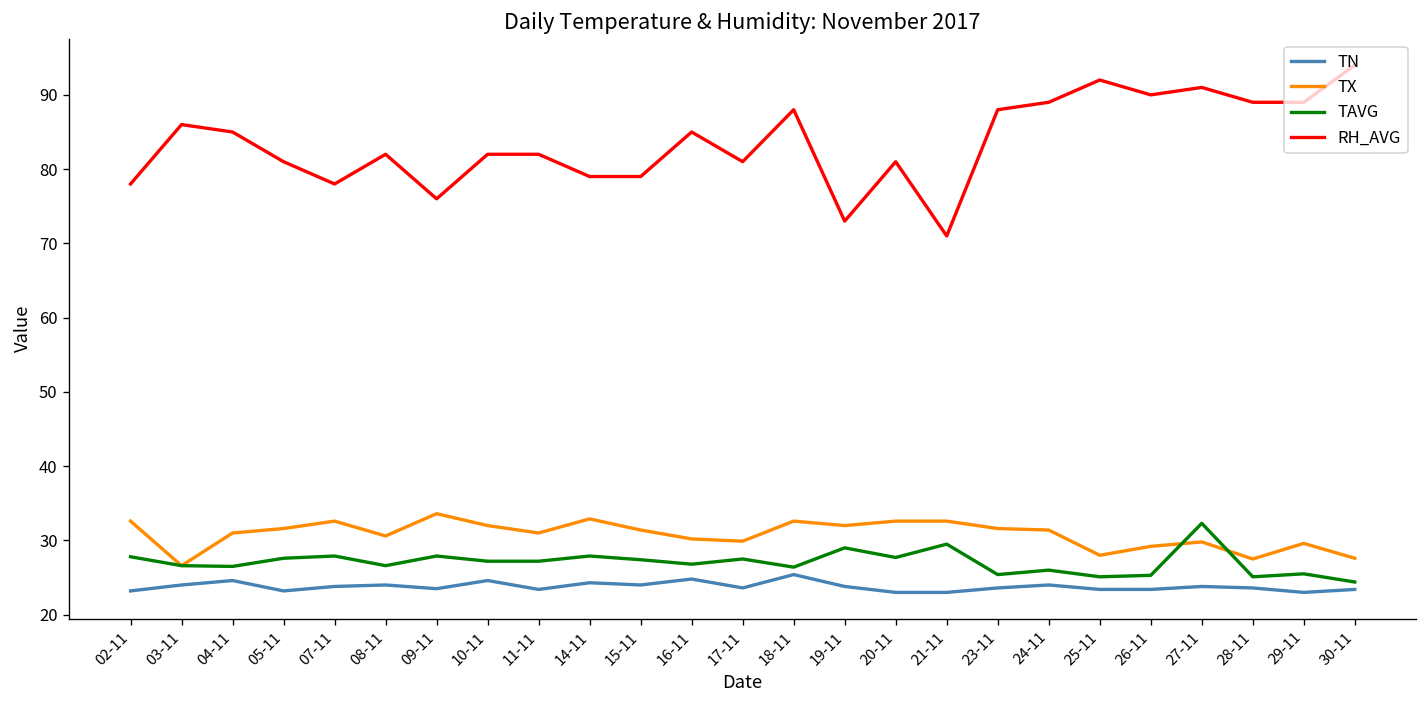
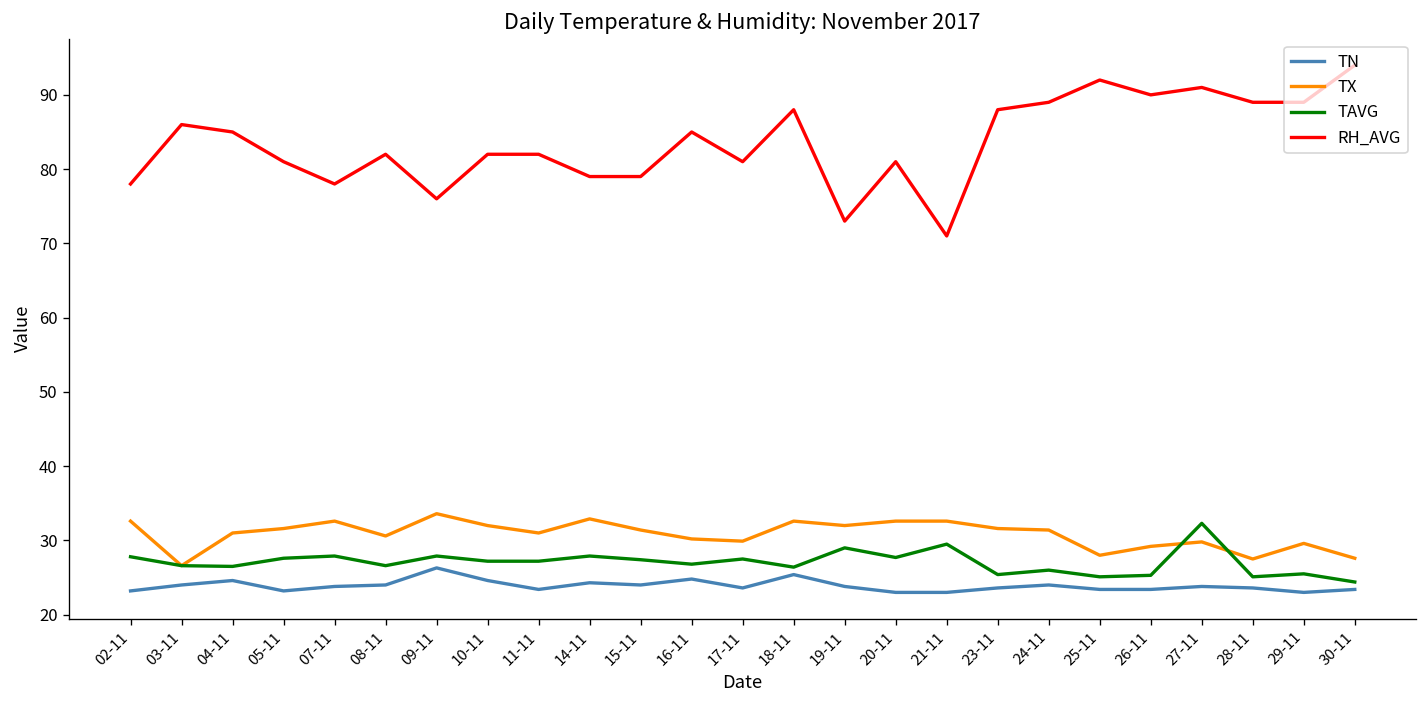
  {
    "TN": {
      "02-11": 23,
      "03-11": 24,
      "04-11": 25,
      "05-11": 23,
      "07-11": 24,
      "08-11": 24,
-     "09-11": 24,
+     "09-11": 26,
      "10-11": 25,
      "11-11": 23,
      "14-11": 24,
      "15-11": 24,
      "16-11": 25,
      "17-11": 24,
      "18-11": 25,
      "19-11": 24,
      "20-11": 23,
      "21-11": 23,
      "23-11": 24,
      "24-11": 24,
      "25-11": 23,
      "26-11": 23,
      "27-11": 24,
      "28-11": 24,
      "29-11": 23,
      "30-11": 23
    },
    "TX": {
      "02-11": 33,
      "04-11": 31,
      "05-11": 32,
      "07-11": 33,
      "08-11": 31,
      "09-11": 34,
      "10-11": 32,
      "11-11": 31,
      "14-11": 33,
      "15-11": 31,
      "16-11": 30,
      "17-11": 30,
      "18-11": 33,
      "19-11": 32,
      "20-11": 33,
      "21-11": 33,
      "23-11": 32,
      "24-11": 31,
      "25-11": 28,
      "26-11": 29,
      "27-11": 30,
      "28-11": 28,
      "29-11": 30,
      "30-11": 28
    },
    "TAVG": {
      "02-11": 28,
      "04-11": 27,
      "05-11": 28,
      "07-11": 28,
      "08-11": 27,
      "09-11": 28,
      "10-11": 27,
      "11-11": 27,
      "14-11": 28,
      "15-11": 27,
      "16-11": 27,
      "17-11": 28,
      "18-11": 26,
      "19-11": 29,
      "20-11": 28,
      "21-11": 30,
      "23-11": 25,
      "24-11": 26,
      "25-11": 25,
      "26-11": 25,
      "27-11": 32,
      "28-11": 25,
      "29-11": 26,
      "30-11": 24
    },
    "RH_AVG": {
      "02-11": 78,
      "03-11": 86,
      "04-11": 85,
      "05-11": 81,
      "07-11": 78,
      "08-11": 82,
      "09-11": 76,
      "10-11": 82,
      "11-11": 82,
      "14-11": 79,
      "15-11": 79,
      "16-11": 85,
      "17-11": 81,
      "18-11": 88,
      "19-11": 73,
      "20-11": 81,
      "21-11": 71,
      "23-11": 88,
      "24-11": 89,
      "25-11": 92,
      "26-11": 90,
      "27-11": 91,
      "28-11": 89
    }
  }
